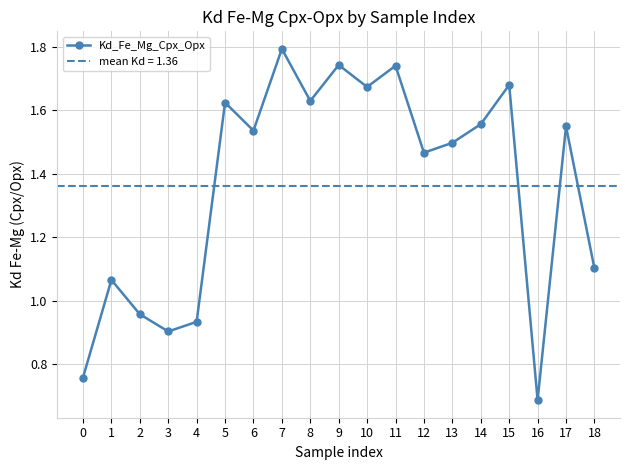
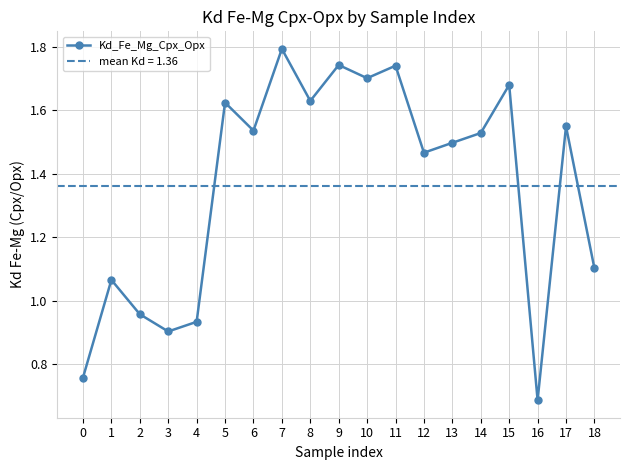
  {
    "0": 0.76,
    "1": 1.07,
    "2": 0.96,
    "3": 0.90,
    "4": 0.93,
    "5": 1.62,
    "6": 1.54,
    "7": 1.79,
    "8": 1.63,
    "9": 1.74,
-   "10": 1.67,
+   "10": 1.70,
    "11": 1.74,
    "12": 1.47,
    "13": 1.50,
-   "14": 1.56,
+   "14": 1.53,
    "15": 1.68,
    "16": 0.69,
    "17": 1.55,
    "18": 1.10
  }
